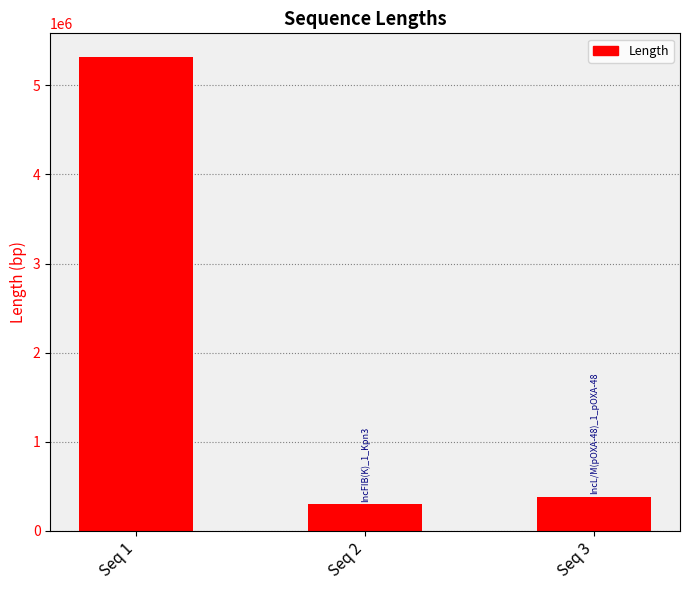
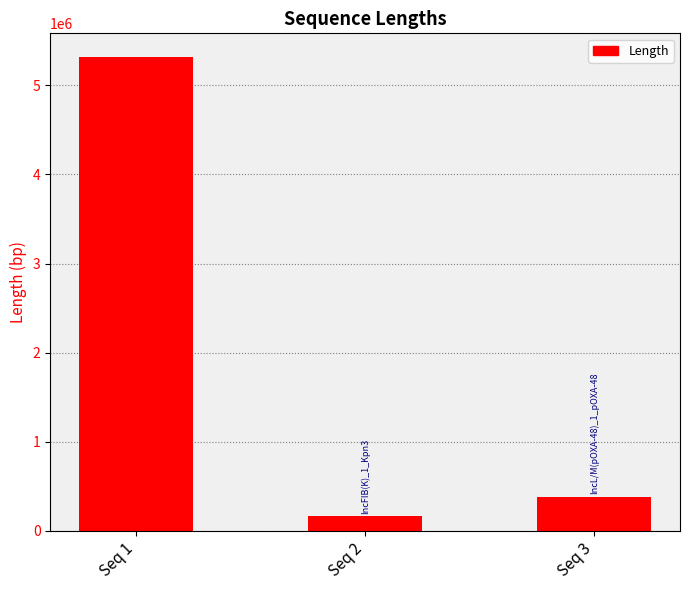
  {
    "Seq 1": 5300000,
-   "Seq 2": 300000
+   "Seq 2": 200000
  }
